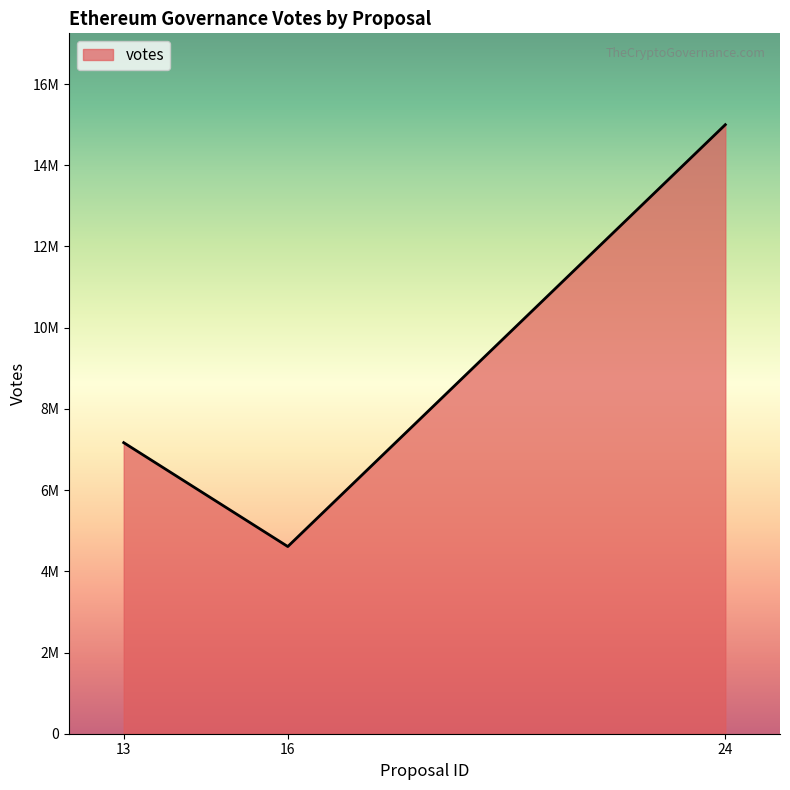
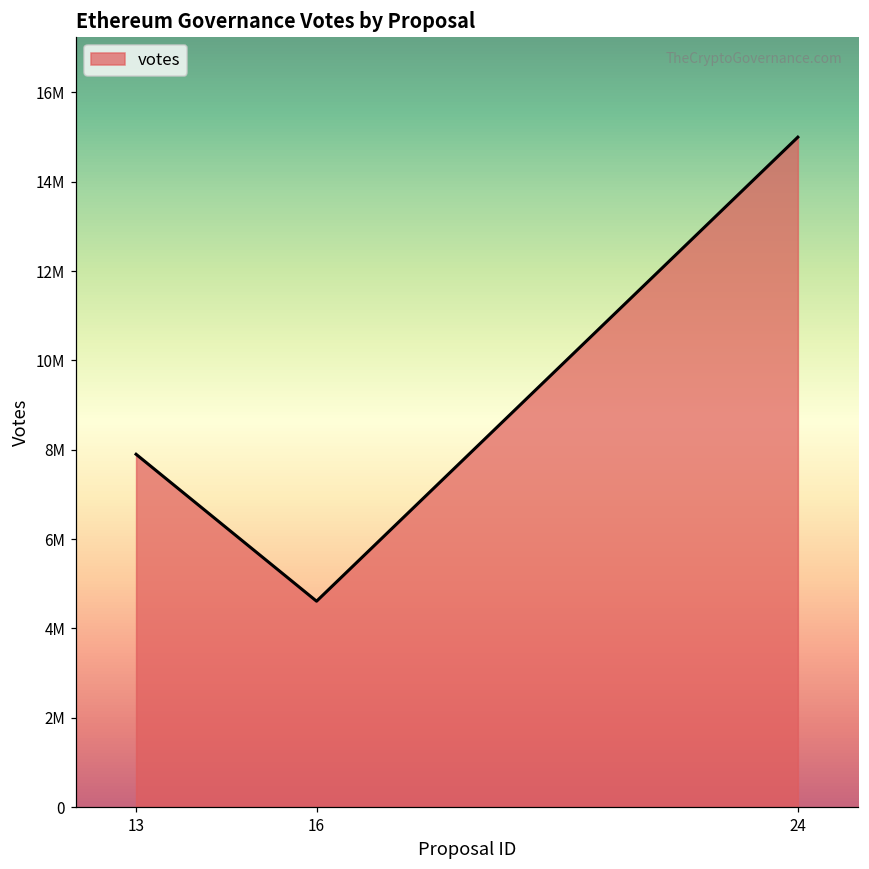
  {
-   "13": 7200000,
+   "13": 7900000,
    "16": 4600000,
    "24": 15000000
  }
